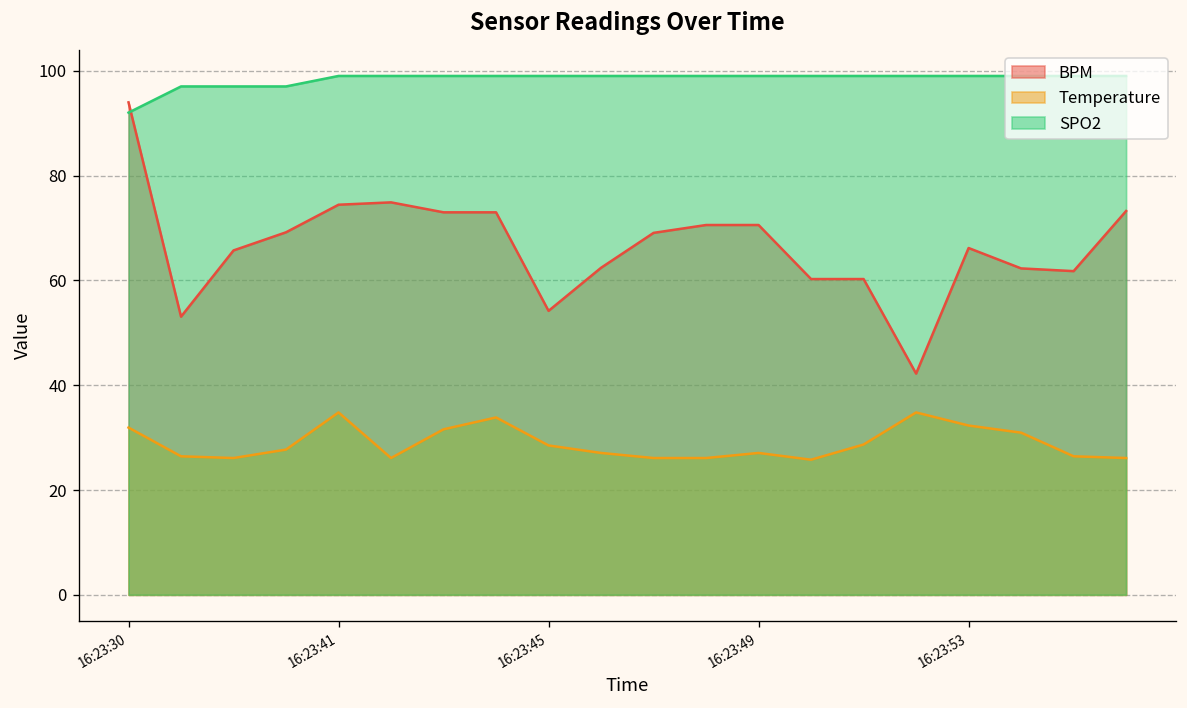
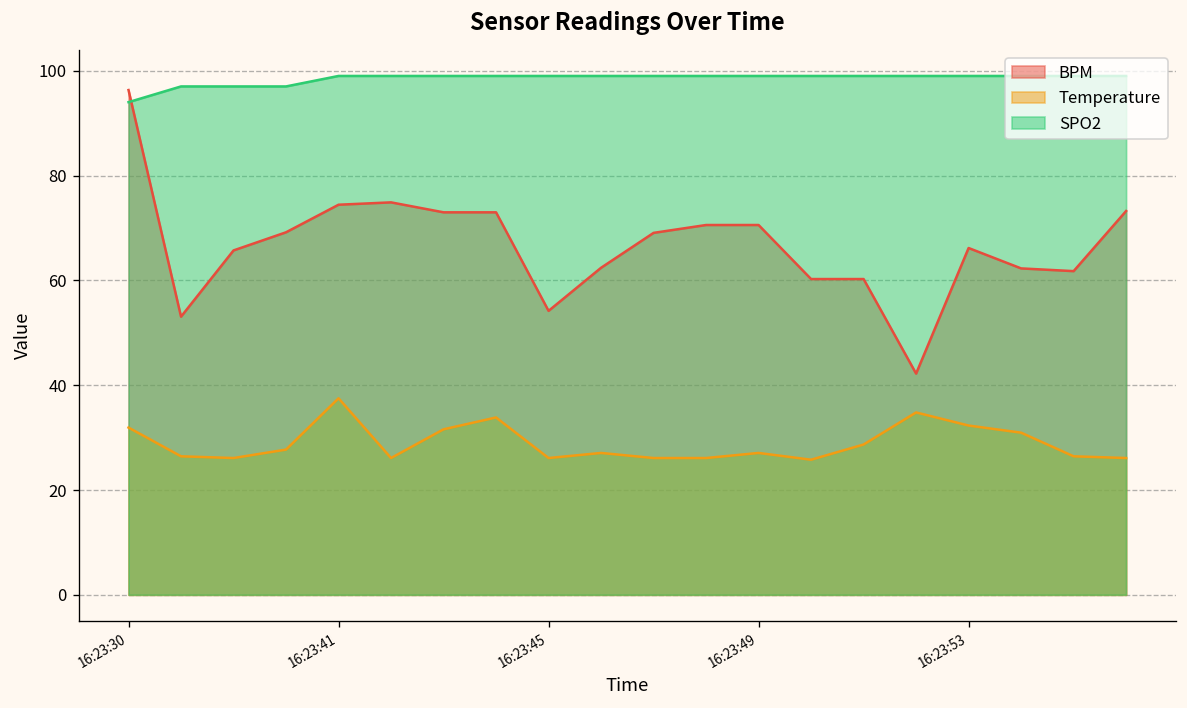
  {
    "BPM": {
-     "16:23:30": 94,
+     "16:23:30": 96,
      "16:23:41": 74,
      "16:23:45": 54,
      "16:23:49": 71,
      "16:23:53": 66
    },
    "Temperature": {
      "16:23:30": 32,
-     "16:23:41": 35,
-     "16:23:45": 29,
+     "16:23:41": 38,
+     "16:23:45": 26,
      "16:23:49": 27,
      "16:23:53": 32
    },
    "SPO2": {
-     "16:23:30": 92,
+     "16:23:30": 94,
      "16:23:41": 99,
      "16:23:45": 99,
      "16:23:49": 99,
      "16:23:53": 99
    }
  }
